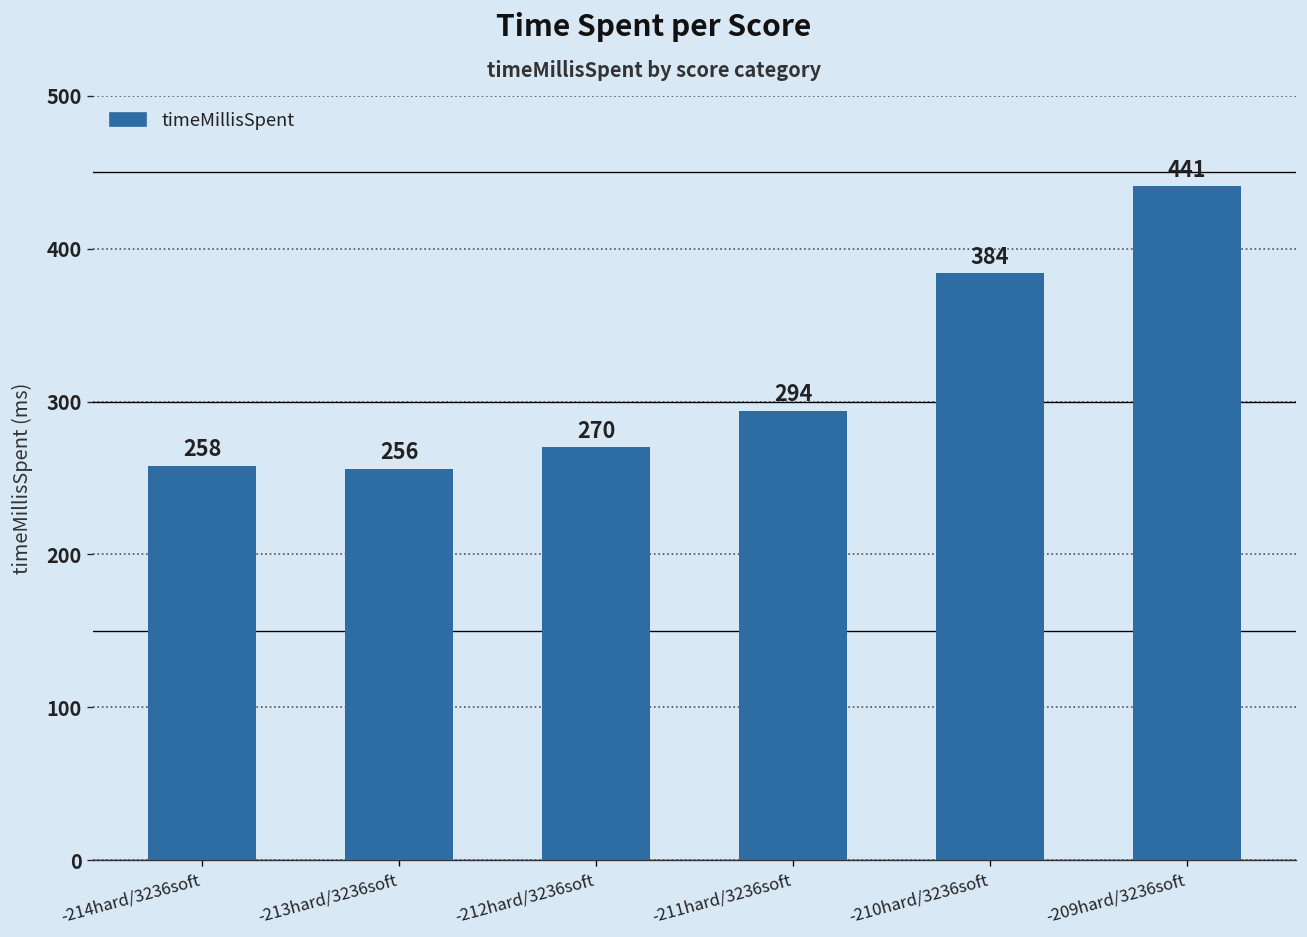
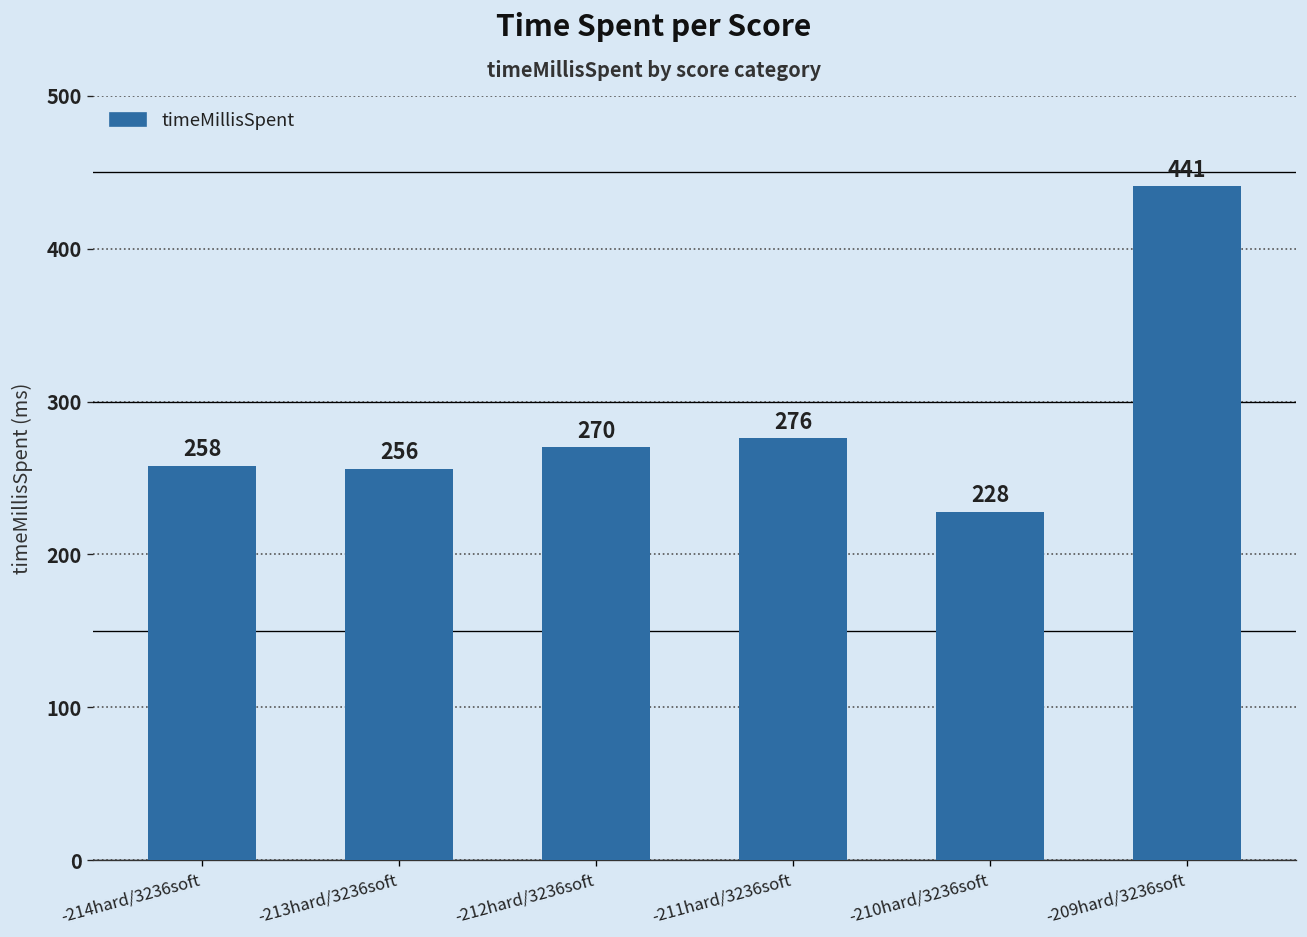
  {
    "-214hard/3236soft": 258,
    "-213hard/3236soft": 256,
    "-212hard/3236soft": 270,
-   "-211hard/3236soft": 294,
-   "-210hard/3236soft": 384,
+   "-211hard/3236soft": 276,
+   "-210hard/3236soft": 228,
    "-209hard/3236soft": 441
  }
